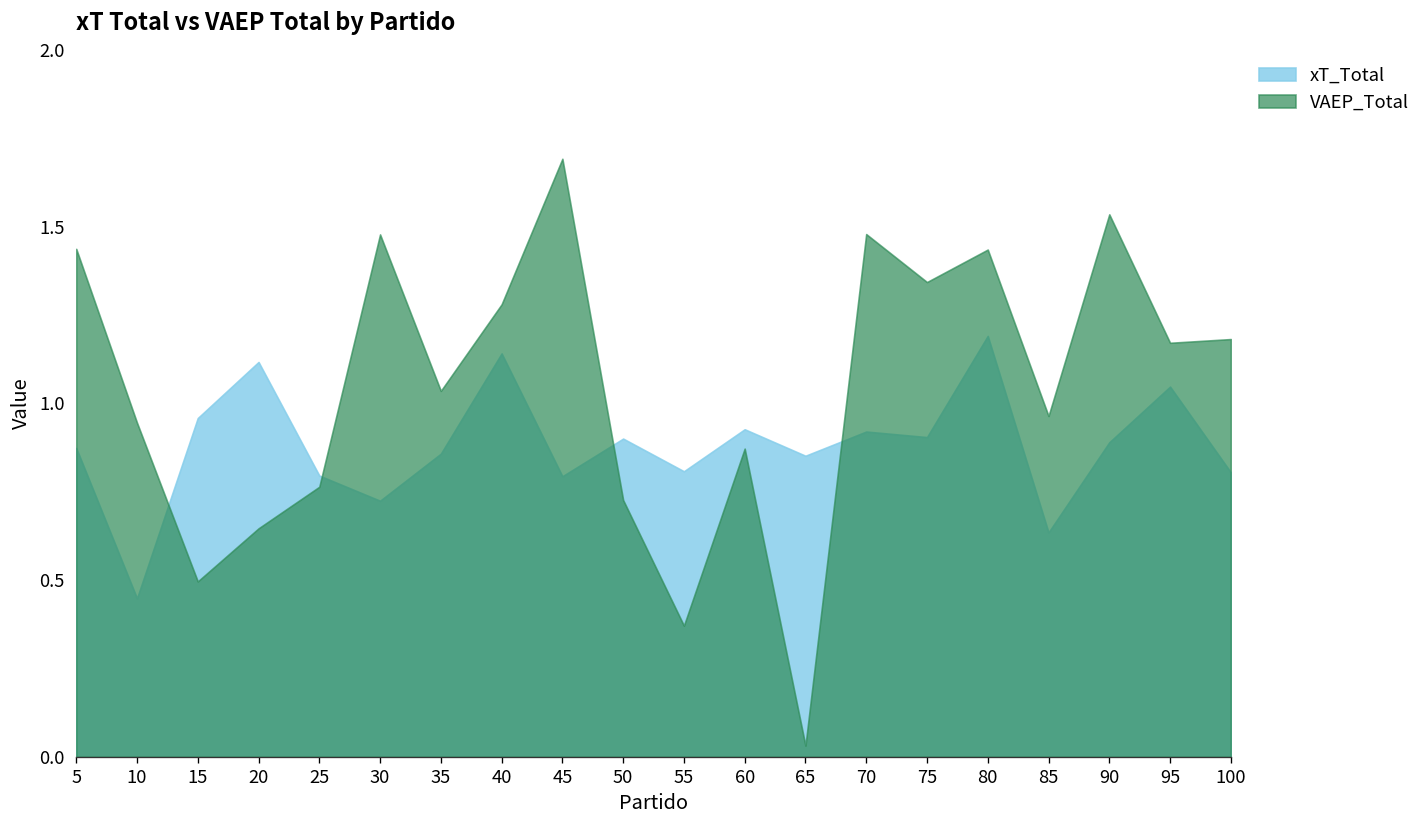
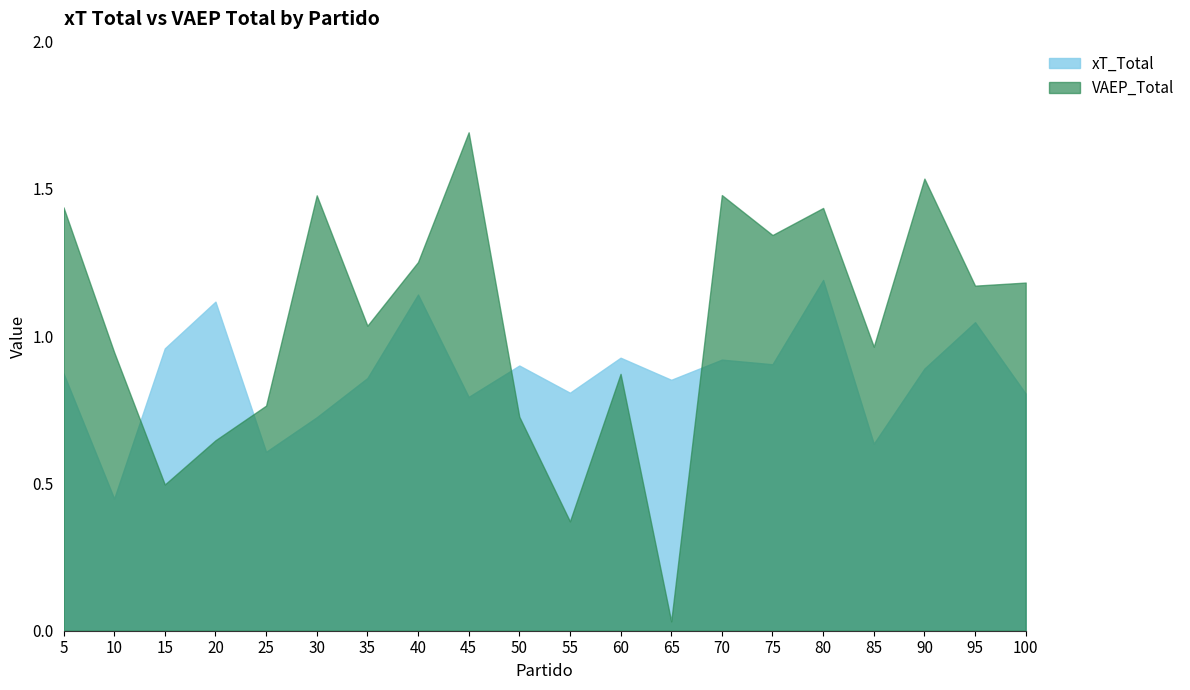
  {
    "xT_Total": {
      "5": 0.87,
      "10": 0.45,
      "15": 0.96,
      "20": 1.12,
-     "25": 0.80,
+     "25": 0.61,
      "30": 0.72,
      "35": 0.86,
      "40": 1.14,
      "45": 0.79,
      "50": 0.90,
      "55": 0.81,
      "60": 0.93,
      "65": 0.85,
      "70": 0.92,
      "75": 0.90,
      "80": 1.19,
      "85": 0.64,
      "90": 0.89,
      "95": 1.05,
      "100": 0.81
    },
    "VAEP_Total": {
      "5": 1.44,
      "10": 0.95,
      "15": 0.50,
      "20": 0.65,
      "25": 0.76,
      "30": 1.48,
      "35": 1.04,
-     "40": 1.28,
+     "40": 1.25,
      "45": 1.69,
      "50": 0.73,
      "55": 0.37,
      "60": 0.87,
      "65": 0.03,
      "70": 1.48,
      "75": 1.34,
      "80": 1.44,
      "85": 0.96,
      "90": 1.54,
      "95": 1.17,
      "100": 1.18
    }
  }
